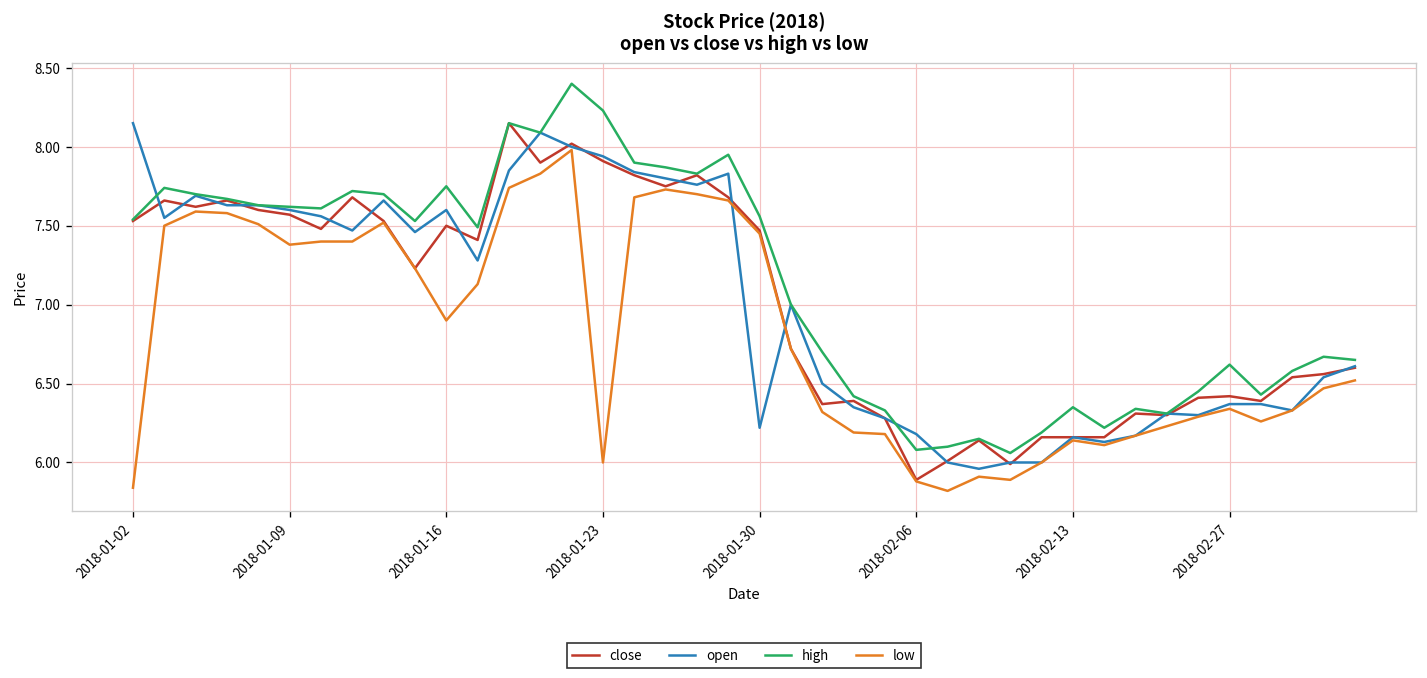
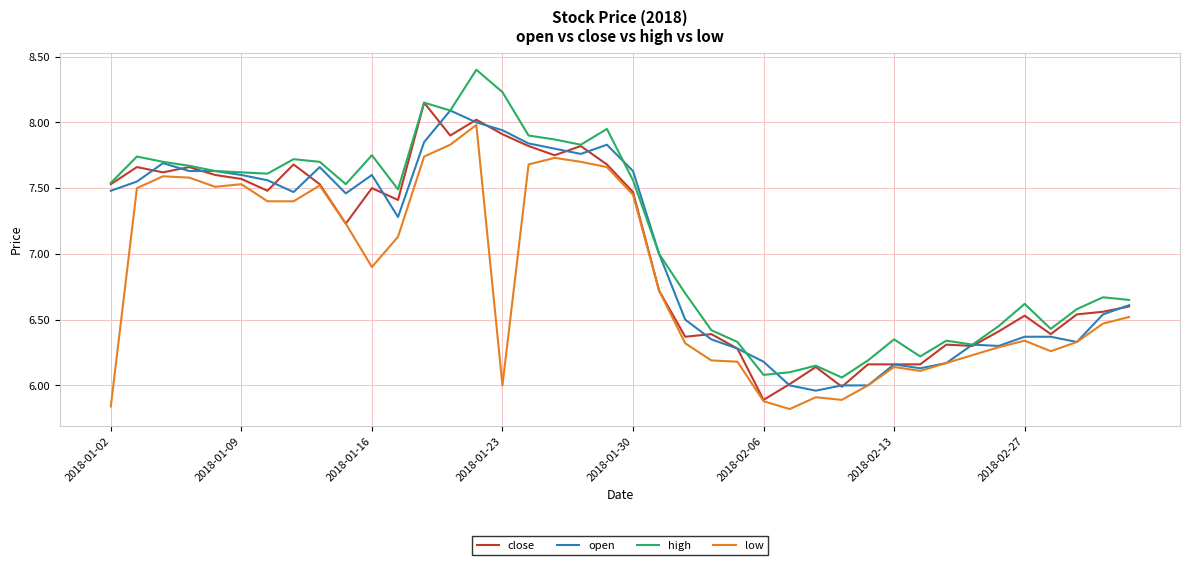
  {
    "close": {
      "2018-01-09": 7.57,
      "2018-01-16": 7.50,
      "2018-01-23": 7.91,
      "2018-01-30": 7.47,
-     "2018-02-27": 6.42
+     "2018-02-27": 6.53
    },
    "open": {
-     "2018-01-02": 8.15,
+     "2018-01-02": 7.48,
      "2018-01-09": 7.60,
      "2018-01-16": 7.60,
      "2018-01-23": 7.94,
-     "2018-01-30": 6.22,
+     "2018-01-30": 7.63,
      "2018-02-06": 6.18,
      "2018-02-27": 6.37
    },
    "high": {
      "2018-01-09": 7.62,
      "2018-01-16": 7.75,
      "2018-01-23": 8.23,
      "2018-01-30": 7.56,
      "2018-02-06": 6.08,
      "2018-02-13": 6.35,
      "2018-02-27": 6.62
    },
    "low": {
      "2018-01-02": 5.84,
-     "2018-01-09": 7.38,
+     "2018-01-09": 7.53,
      "2018-01-16": 6.90,
      "2018-01-23": 6.00,
      "2018-01-30": 7.45,
      "2018-02-13": 6.14,
      "2018-02-27": 6.34
    }
  }
